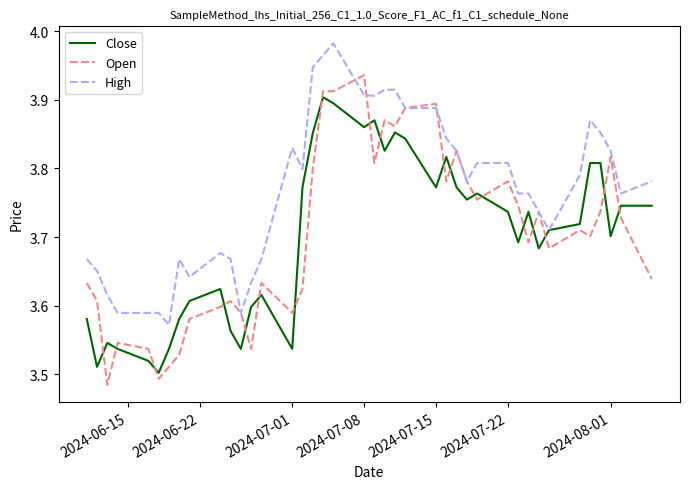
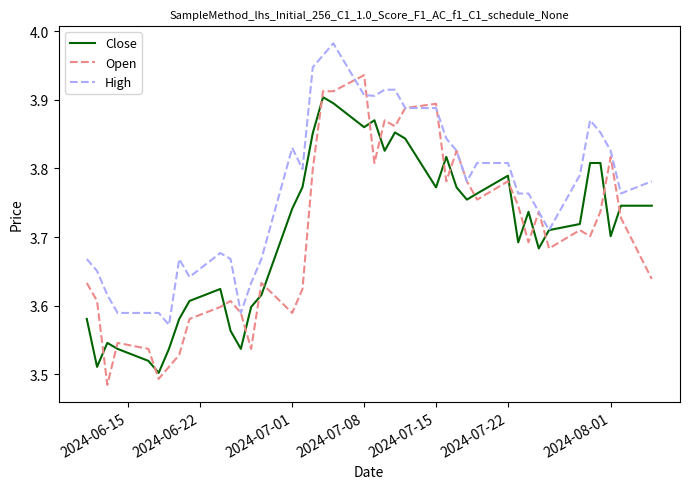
  {
    "Close": {
-     "2024-07-01": 3.54,
+     "2024-07-01": 3.74,
      "2024-07-08": 3.86,
      "2024-07-15": 3.77,
-     "2024-07-22": 3.74,
+     "2024-07-22": 3.79,
      "2024-08-01": 3.70
    },
    "Open": {
      "2024-07-01": 3.59,
      "2024-07-08": 3.94,
      "2024-07-15": 3.89,
      "2024-07-22": 3.78,
      "2024-08-01": 3.82
    },
    "High": {
      "2024-07-01": 3.83,
      "2024-07-08": 3.91,
      "2024-07-15": 3.89,
      "2024-07-22": 3.81,
      "2024-08-01": 3.83
    }
  }
